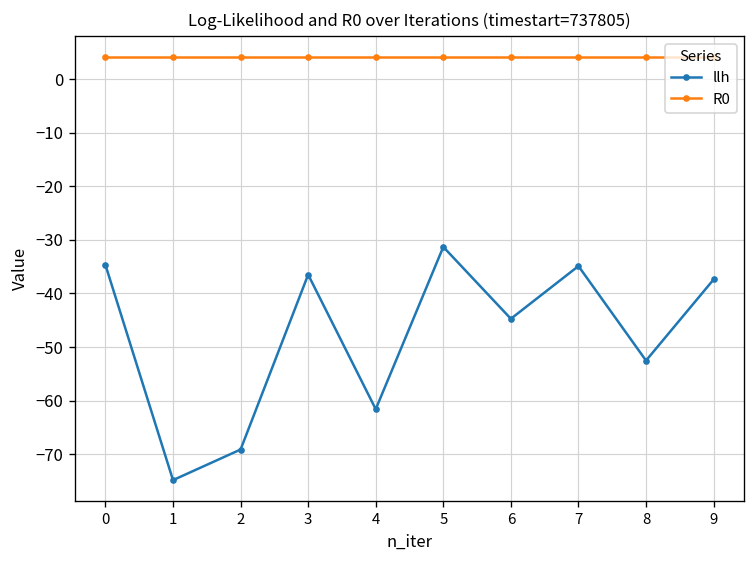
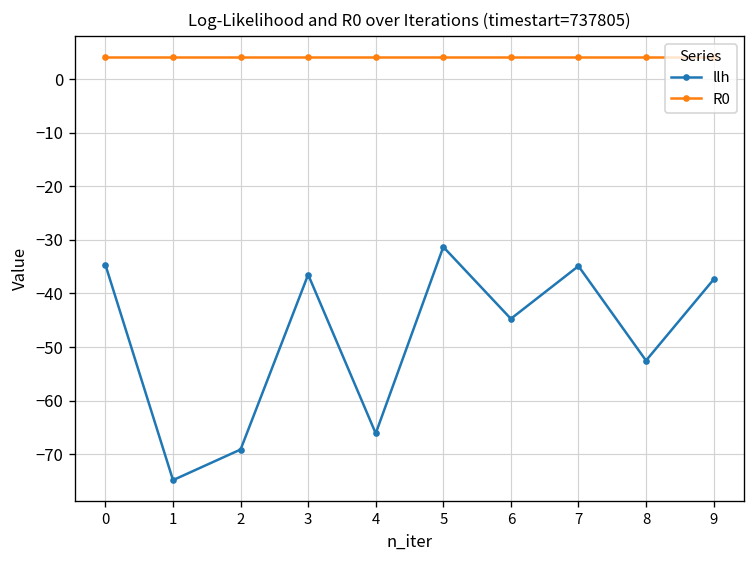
  {
    "llh": {
      "0": -35,
      "1": -75,
      "2": -69,
      "3": -36,
-     "4": -62,
+     "4": -66,
      "5": -31,
      "6": -45,
      "7": -35,
      "8": -53,
      "9": -37
    },
    "R0": {
      "0": 4,
      "1": 4,
      "2": 4,
      "3": 4,
      "4": 4,
      "5": 4,
      "6": 4,
      "7": 4,
      "8": 4
    }
  }
